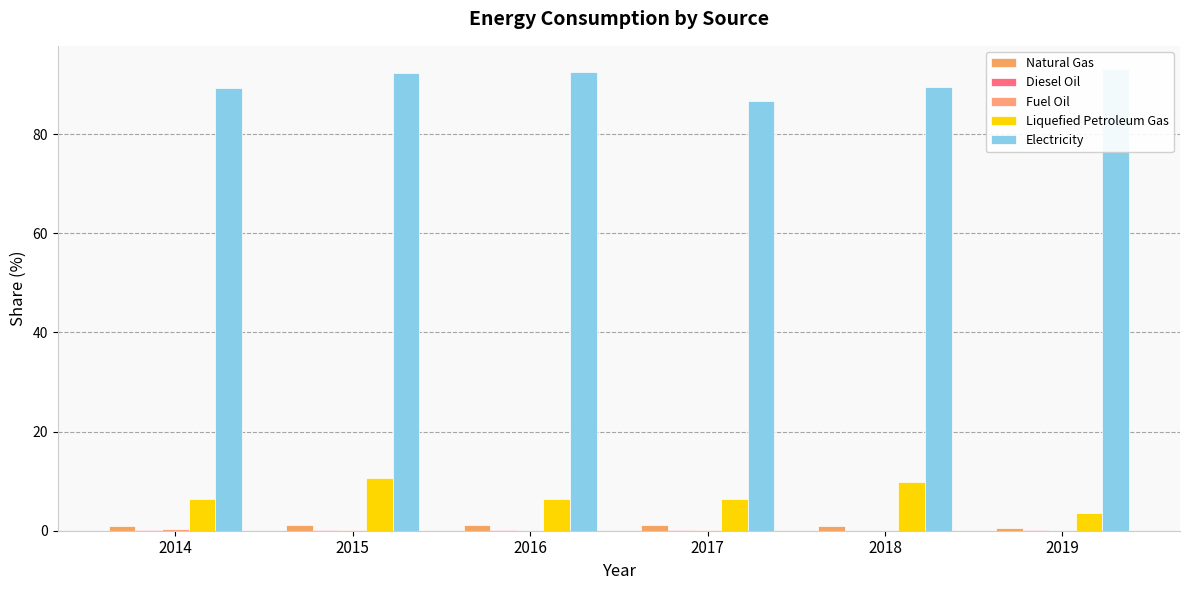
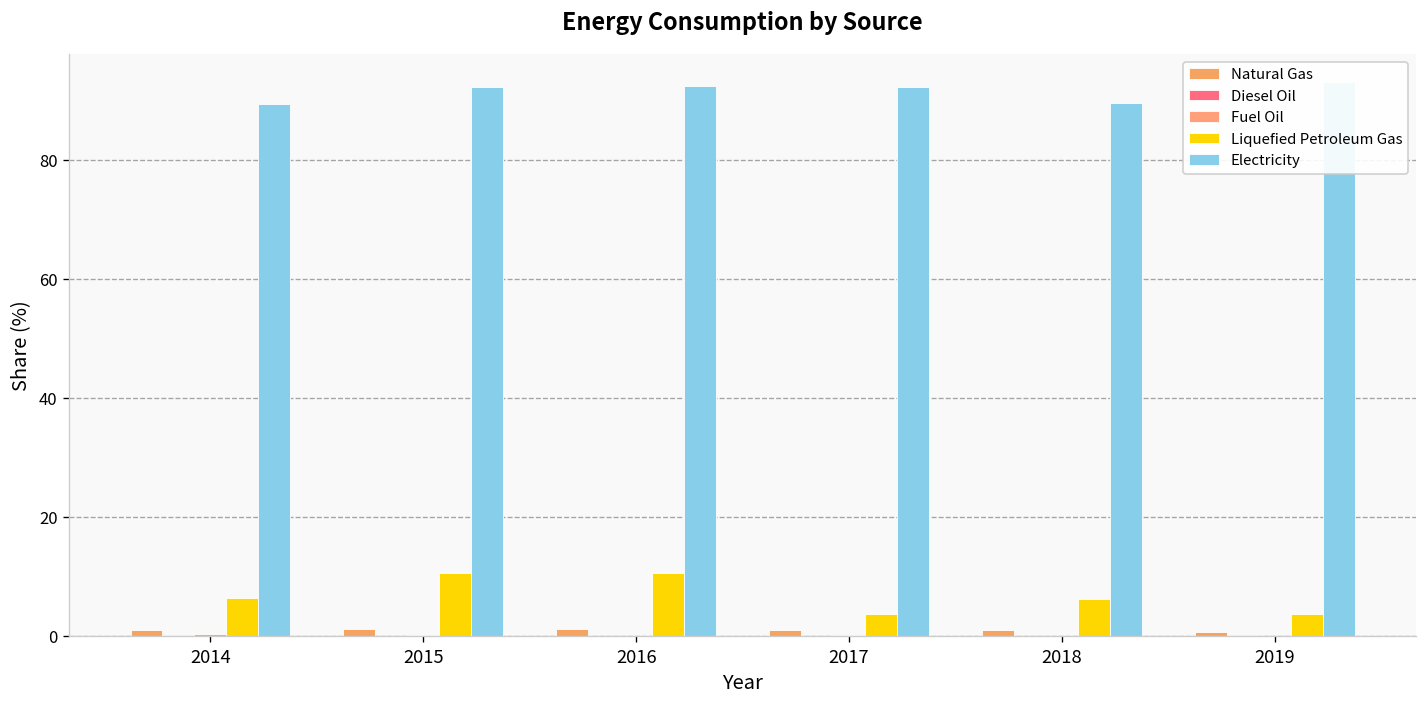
  {
    "Liquefied Petroleum Gas": {
      "2014": 6,
      "2015": 11,
-     "2016": 6,
-     "2017": 6,
-     "2018": 10,
+     "2016": 10,
+     "2017": 4,
+     "2018": 6,
      "2019": 4
    },
    "Electricity": {
      "2014": 89,
      "2015": 92,
      "2016": 92,
-     "2017": 87,
+     "2017": 92,
      "2018": 89
    }
  }
